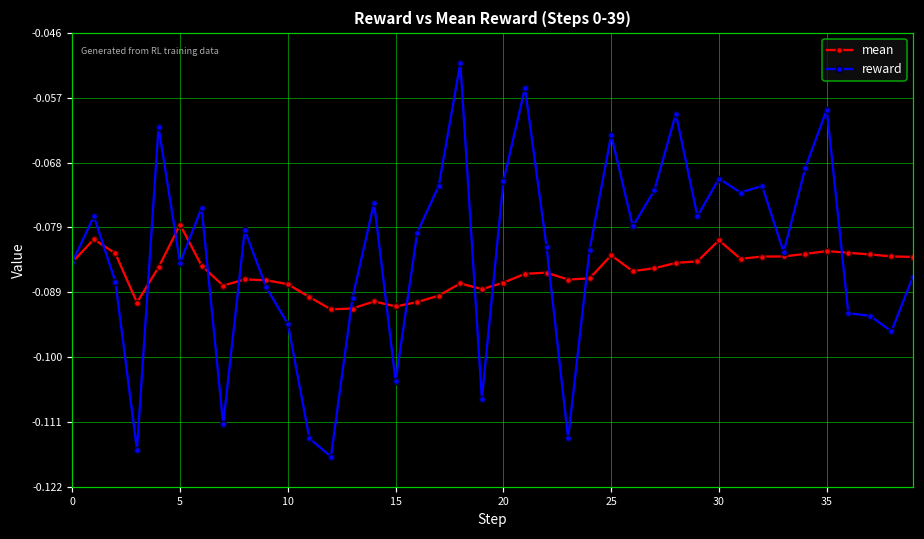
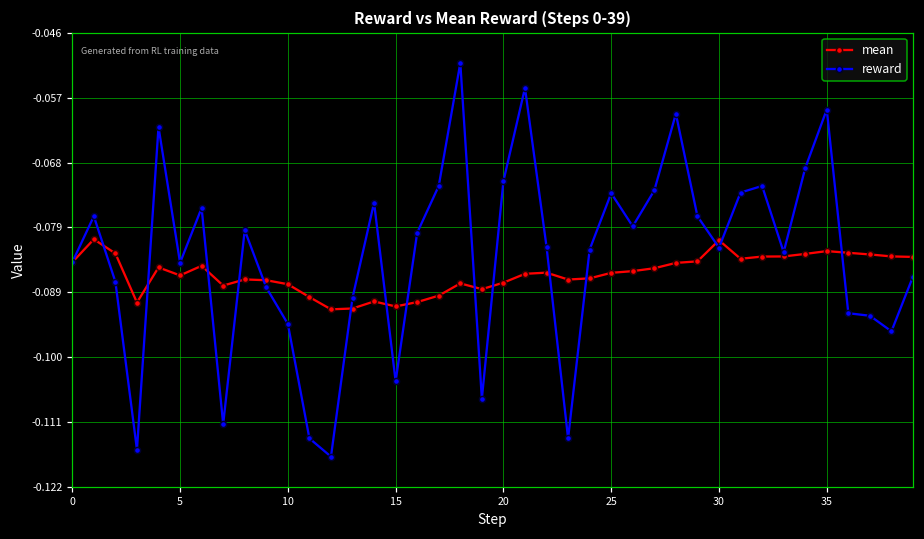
  {
    "mean": {
-     "5": -0.078,
+     "5": -0.087,
      "10": -0.088,
      "15": -0.092,
      "20": -0.088,
-     "25": -0.083,
+     "25": -0.086,
      "30": -0.081,
      "35": -0.082
    },
    "reward": {
      "5": -0.084,
      "10": -0.095,
      "15": -0.104,
      "20": -0.071,
-     "25": -0.063,
-     "30": -0.070,
+     "25": -0.073,
+     "30": -0.082,
      "35": -0.059
    }
  }
